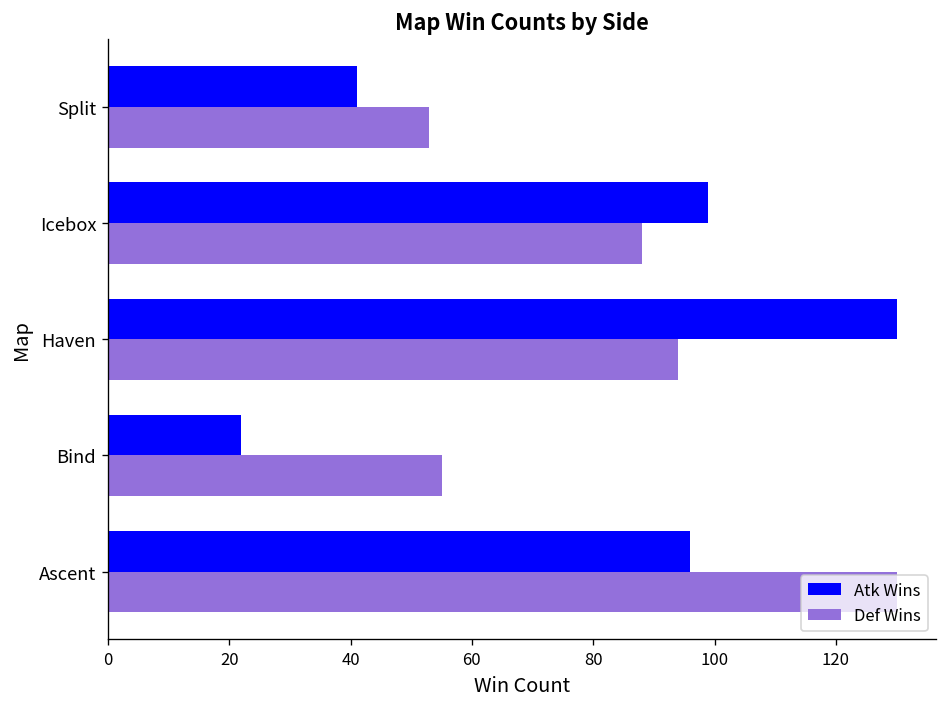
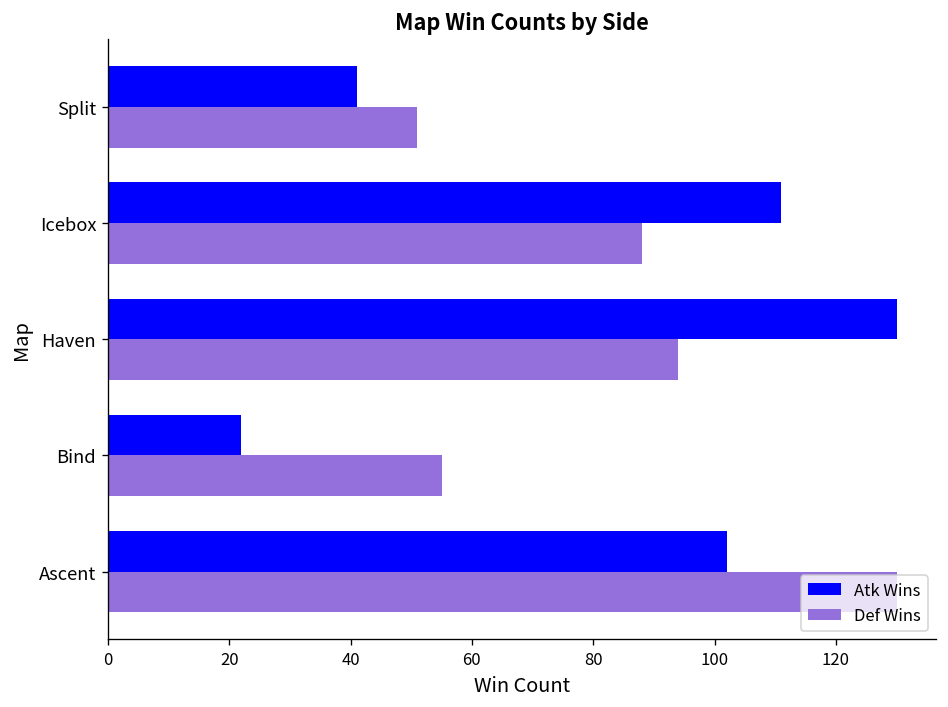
  {
    "Atk Wins": {
      "Split": 41,
-     "Icebox": 99,
+     "Icebox": 111,
      "Haven": 130,
      "Bind": 22,
-     "Ascent": 96
+     "Ascent": 102
    },
    "Def Wins": {
-     "Split": 53,
+     "Split": 51,
      "Icebox": 88,
      "Haven": 94,
      "Bind": 55
    }
  }
